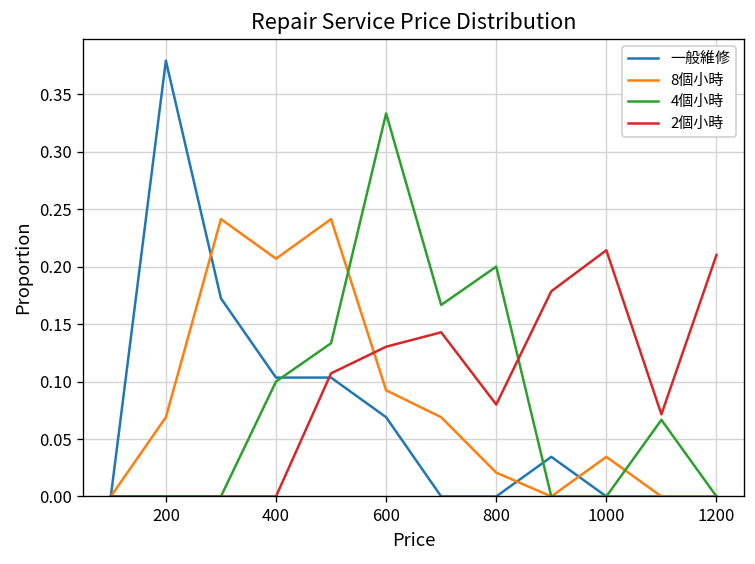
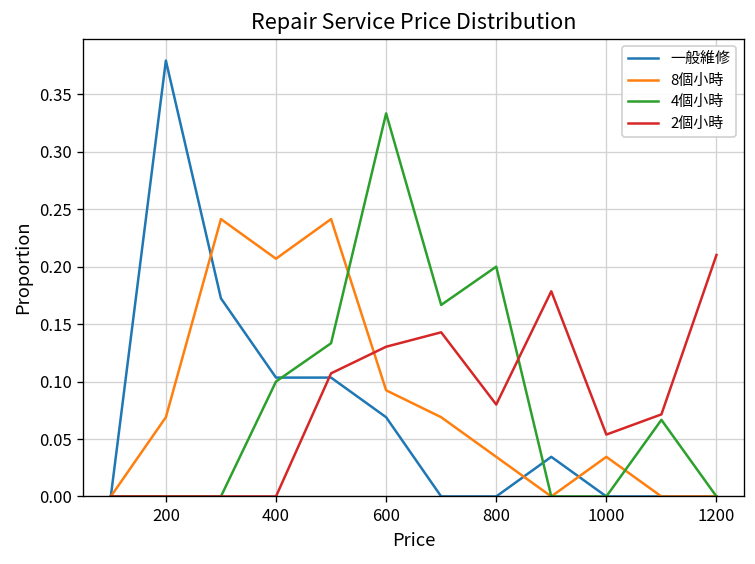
  {
    "一般維修": {
      "200": 0.38,
      "400": 0.10,
      "600": 0.07,
      "800": 0.00
    },
    "8個小時": {
      "200": 0.07,
      "400": 0.21,
      "600": 0.09,
-     "800": 0.02,
+     "800": 0.03,
      "1000": 0.03
    },
    "4個小時": {
      "400": 0.10,
      "600": 0.33,
      "800": 0.20
    },
    "2個小時": {
      "400": 0.00,
      "600": 0.13,
      "800": 0.08,
-     "1000": 0.21,
+     "1000": 0.05,
      "1200": 0.21
    }
  }
